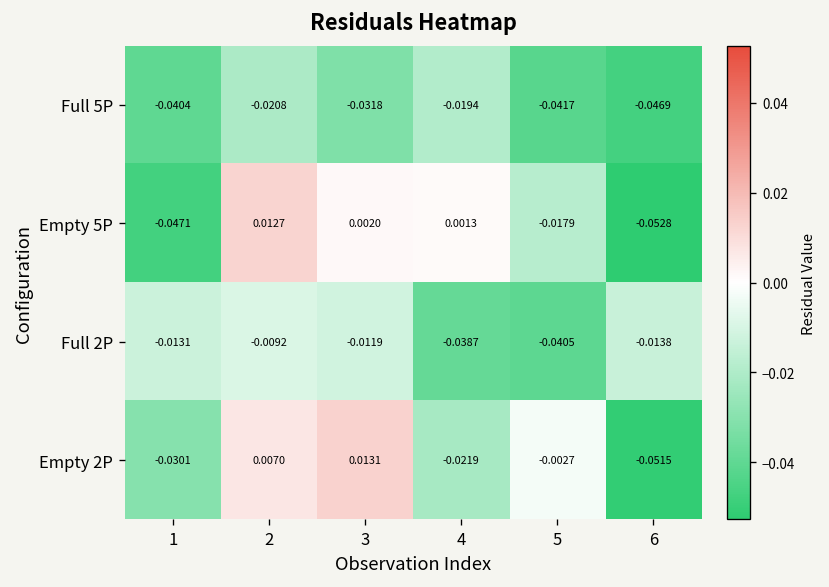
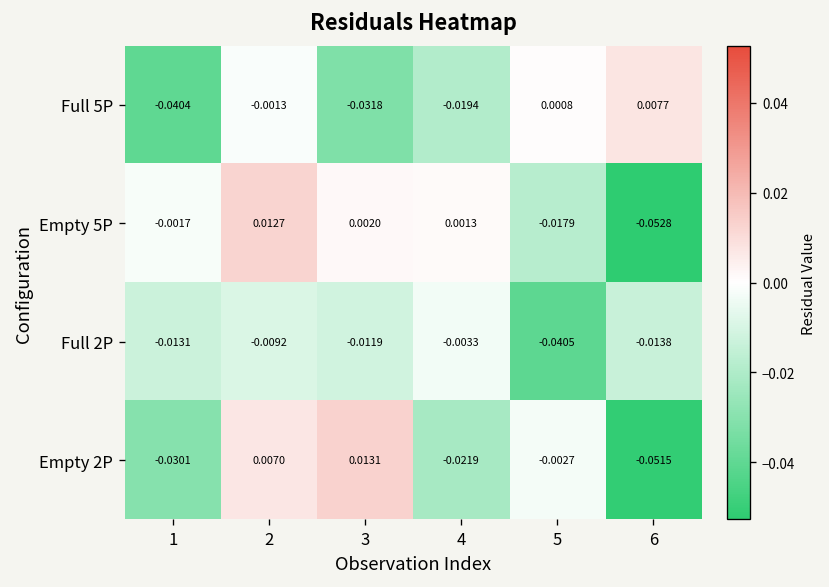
  {
    "Full 5P": {
      "1": -0.0404,
-     "2": -0.0208,
+     "2": -0.0013,
      "3": -0.0318,
      "4": -0.0194,
-     "5": -0.0417,
-     "6": -0.0469
+     "5": 0.0008,
+     "6": 0.0077
    },
    "Empty 5P": {
-     "1": -0.0471,
+     "1": -0.0017,
      "2": 0.0127,
      "3": 0.0020,
      "4": 0.0013,
      "5": -0.0179,
      "6": -0.0528
    },
    "Full 2P": {
      "1": -0.0131,
      "2": -0.0092,
      "3": -0.0119,
-     "4": -0.0387,
+     "4": -0.0033,
      "5": -0.0405,
      "6": -0.0138
    },
    "Empty 2P": {
      "1": -0.0301,
      "2": 0.0070,
      "3": 0.0131,
      "4": -0.0219,
      "5": -0.0027,
      "6": -0.0515
    }
  }
